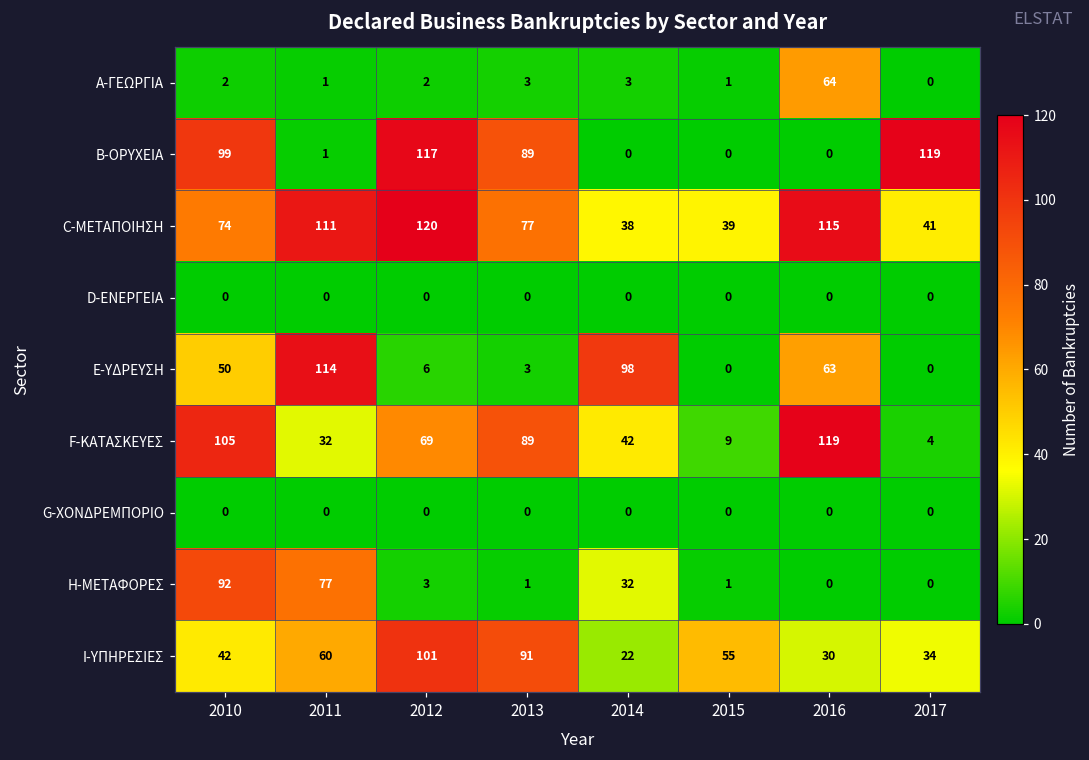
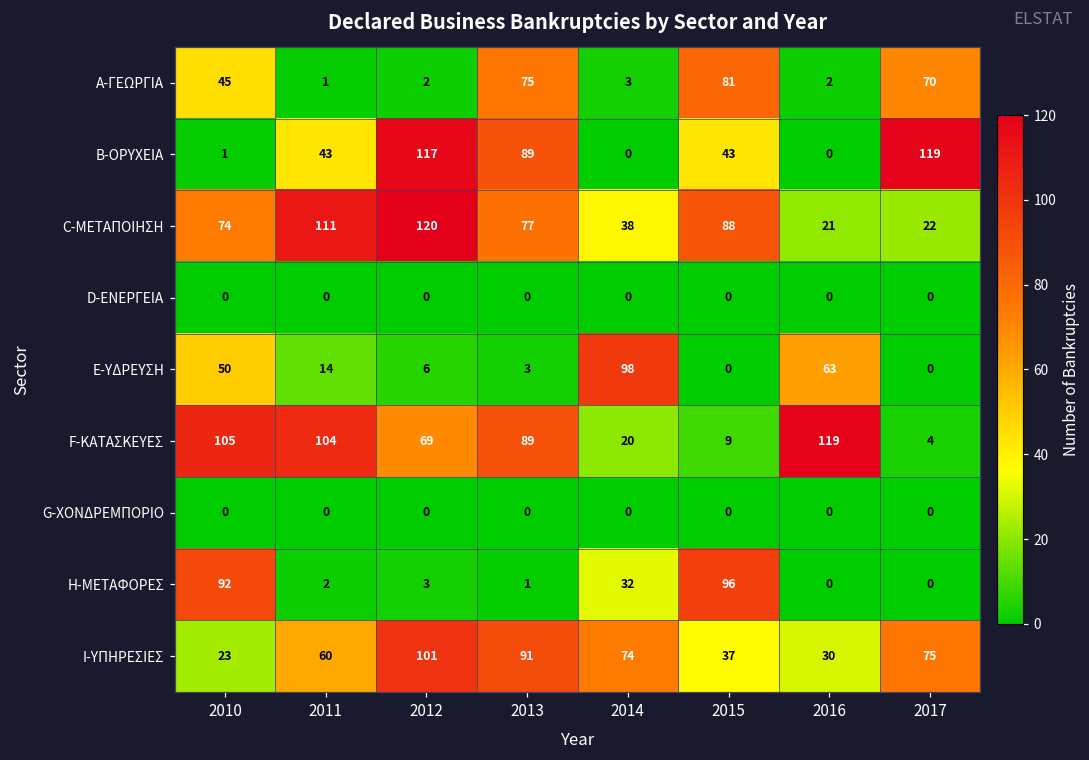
  {
    "A-ΓΕΩΡΓΙΑ": {
-     "2010": 2,
+     "2010": 45,
      "2011": 1,
      "2012": 2,
-     "2013": 3,
+     "2013": 75,
      "2014": 3,
-     "2015": 1,
-     "2016": 64,
-     "2017": 0
+     "2015": 81,
+     "2016": 2,
+     "2017": 70
    },
    "B-ΟΡΥΧΕΙΑ": {
-     "2010": 99,
-     "2011": 1,
+     "2010": 1,
+     "2011": 43,
      "2012": 117,
      "2013": 89,
      "2014": 0,
-     "2015": 0,
+     "2015": 43,
      "2016": 0,
      "2017": 119
    },
    "C-ΜΕΤΑΠΟΙΗΣΗ": {
      "2010": 74,
      "2011": 111,
      "2012": 120,
      "2013": 77,
      "2014": 38,
-     "2015": 39,
-     "2016": 115,
-     "2017": 41
+     "2015": 88,
+     "2016": 21,
+     "2017": 22
    },
    "D-ΕΝΕΡΓΕΙΑ": {
      "2010": 0,
      "2011": 0,
      "2012": 0,
      "2013": 0,
      "2014": 0,
      "2015": 0,
      "2016": 0,
      "2017": 0
    },
    "E-ΥΔΡΕΥΣΗ": {
      "2010": 50,
-     "2011": 114,
+     "2011": 14,
      "2012": 6,
      "2013": 3,
      "2014": 98,
      "2015": 0,
      "2016": 63,
      "2017": 0
    },
    "F-ΚΑΤΑΣΚΕΥΕΣ": {
      "2010": 105,
-     "2011": 32,
+     "2011": 104,
      "2012": 69,
      "2013": 89,
-     "2014": 42,
+     "2014": 20,
      "2015": 9,
      "2016": 119,
      "2017": 4
    },
    "G-ΧΟΝΔΡΕΜΠΟΡΙΟ": {
      "2010": 0,
      "2011": 0,
      "2012": 0,
      "2013": 0,
      "2014": 0,
      "2015": 0,
      "2016": 0,
      "2017": 0
    },
    "H-ΜΕΤΑΦΟΡΕΣ": {
      "2010": 92,
-     "2011": 77,
+     "2011": 2,
      "2012": 3,
      "2013": 1,
      "2014": 32,
-     "2015": 1,
+     "2015": 96,
      "2016": 0,
      "2017": 0
    },
    "I-ΥΠΗΡΕΣΙΕΣ": {
-     "2010": 42,
+     "2010": 23,
      "2011": 60,
      "2012": 101,
      "2013": 91,
-     "2014": 22,
-     "2015": 55,
+     "2014": 74,
+     "2015": 37,
      "2016": 30,
-     "2017": 34
+     "2017": 75
    }
  }
